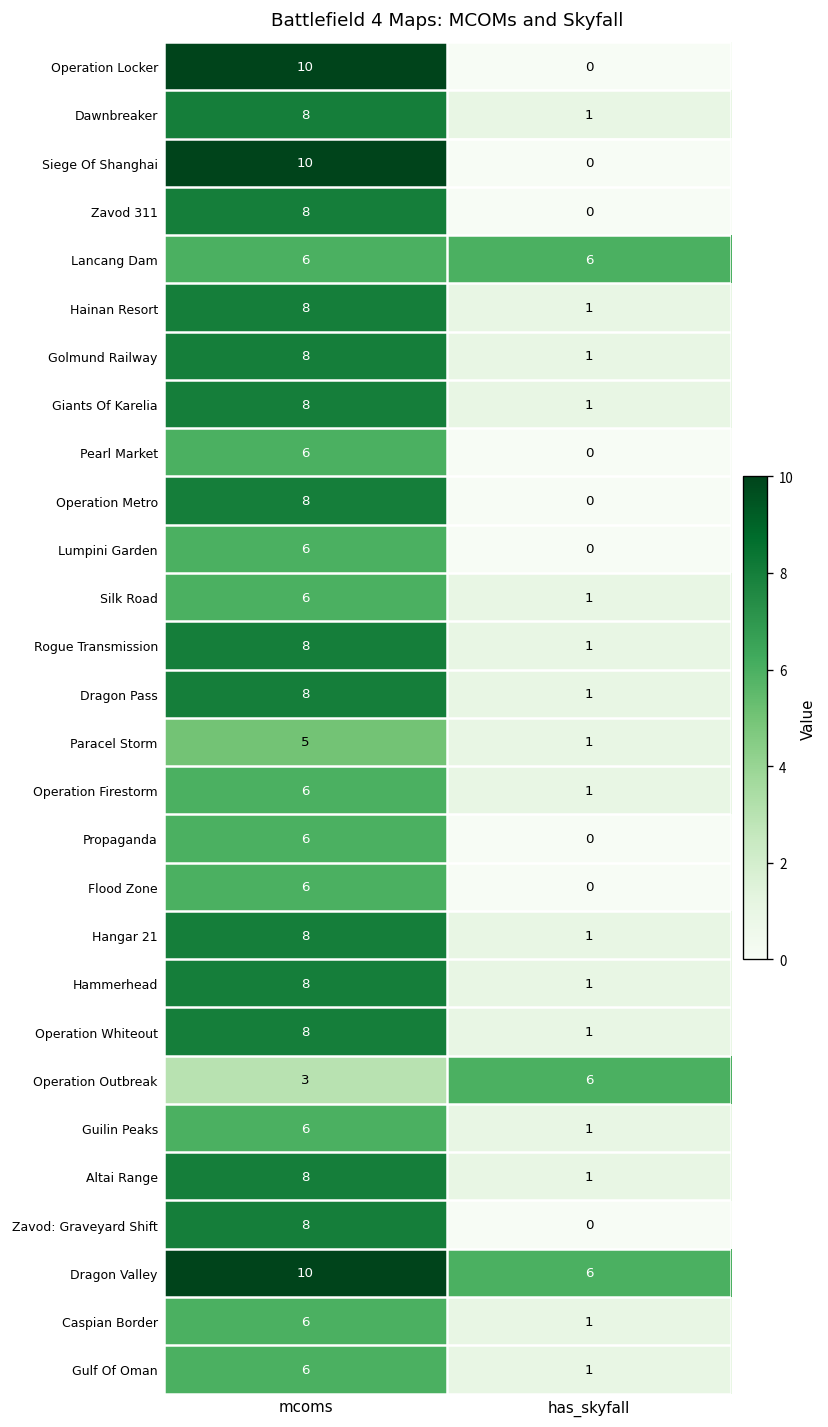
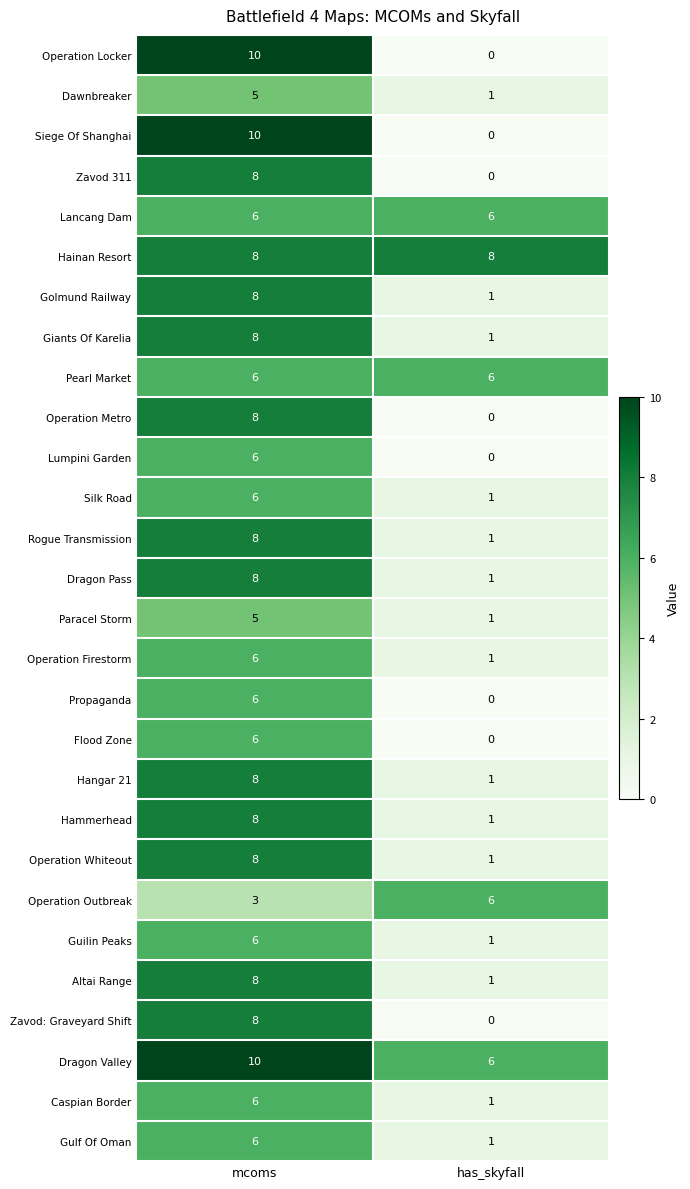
  {
    "Operation Locker": {
      "mcoms": 10,
      "has_skyfall": 0
    },
    "Dawnbreaker": {
-     "mcoms": 8,
+     "mcoms": 5,
      "has_skyfall": 1
    },
    "Siege Of Shanghai": {
      "mcoms": 10,
      "has_skyfall": 0
    },
    "Zavod 311": {
      "mcoms": 8,
      "has_skyfall": 0
    },
    "Lancang Dam": {
      "mcoms": 6,
      "has_skyfall": 6
    },
    "Hainan Resort": {
      "mcoms": 8,
-     "has_skyfall": 1
+     "has_skyfall": 8
    },
    "Golmund Railway": {
      "mcoms": 8,
      "has_skyfall": 1
    },
    "Giants Of Karelia": {
      "mcoms": 8,
      "has_skyfall": 1
    },
    "Pearl Market": {
      "mcoms": 6,
-     "has_skyfall": 0
+     "has_skyfall": 6
    },
    "Operation Metro": {
      "mcoms": 8,
      "has_skyfall": 0
    },
    "Lumpini Garden": {
      "mcoms": 6,
      "has_skyfall": 0
    },
    "Silk Road": {
      "mcoms": 6,
      "has_skyfall": 1
    },
    "Rogue Transmission": {
      "mcoms": 8,
      "has_skyfall": 1
    },
    "Dragon Pass": {
      "mcoms": 8,
      "has_skyfall": 1
    },
    "Paracel Storm": {
      "mcoms": 5,
      "has_skyfall": 1
    },
    "Operation Firestorm": {
      "mcoms": 6,
      "has_skyfall": 1
    },
    "Propaganda": {
      "mcoms": 6,
      "has_skyfall": 0
    },
    "Flood Zone": {
      "mcoms": 6,
      "has_skyfall": 0
    },
    "Hangar 21": {
      "mcoms": 8,
      "has_skyfall": 1
    },
    "Hammerhead": {
      "mcoms": 8,
      "has_skyfall": 1
    },
    "Operation Whiteout": {
      "mcoms": 8,
      "has_skyfall": 1
    },
    "Operation Outbreak": {
      "mcoms": 3,
      "has_skyfall": 6
    },
    "Guilin Peaks": {
      "mcoms": 6,
      "has_skyfall": 1
    },
    "Altai Range": {
      "mcoms": 8,
      "has_skyfall": 1
    },
    "Zavod: Graveyard Shift": {
      "mcoms": 8,
      "has_skyfall": 0
    },
    "Dragon Valley": {
      "mcoms": 10,
      "has_skyfall": 6
    },
    "Caspian Border": {
      "mcoms": 6,
      "has_skyfall": 1
    },
    "Gulf Of Oman": {
      "mcoms": 6,
      "has_skyfall": 1
    }
  }
